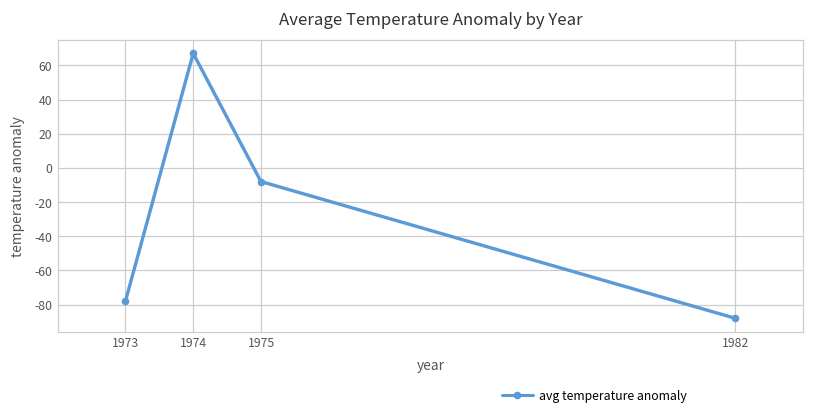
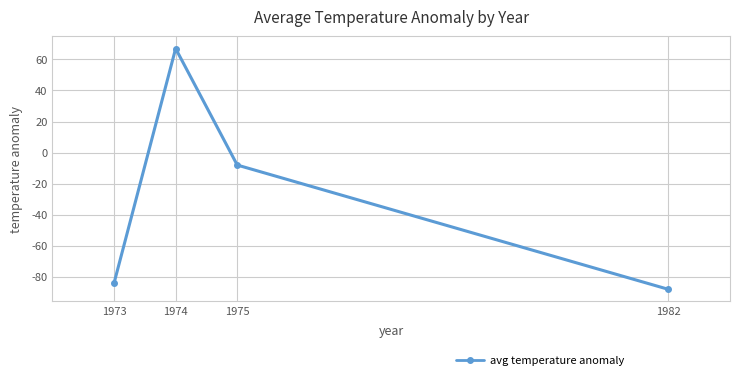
  {
-   "1973": -78,
+   "1973": -84,
    "1974": 67,
    "1975": -8,
    "1982": -88
  }
